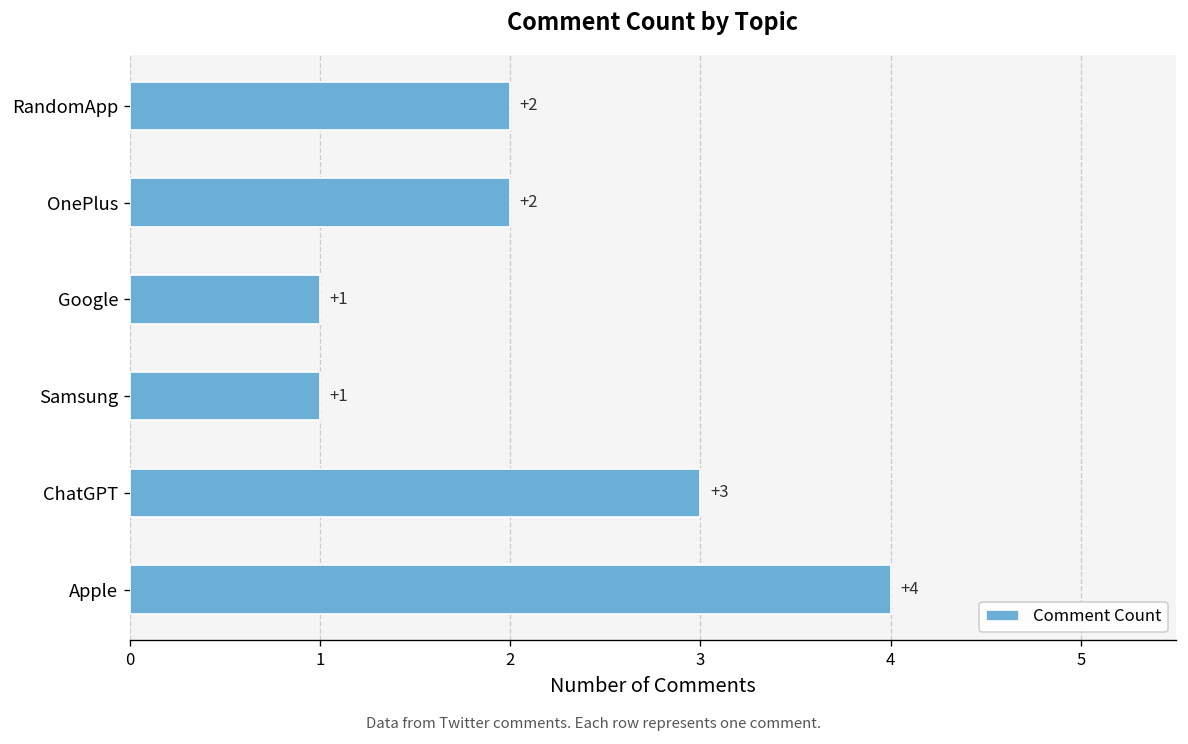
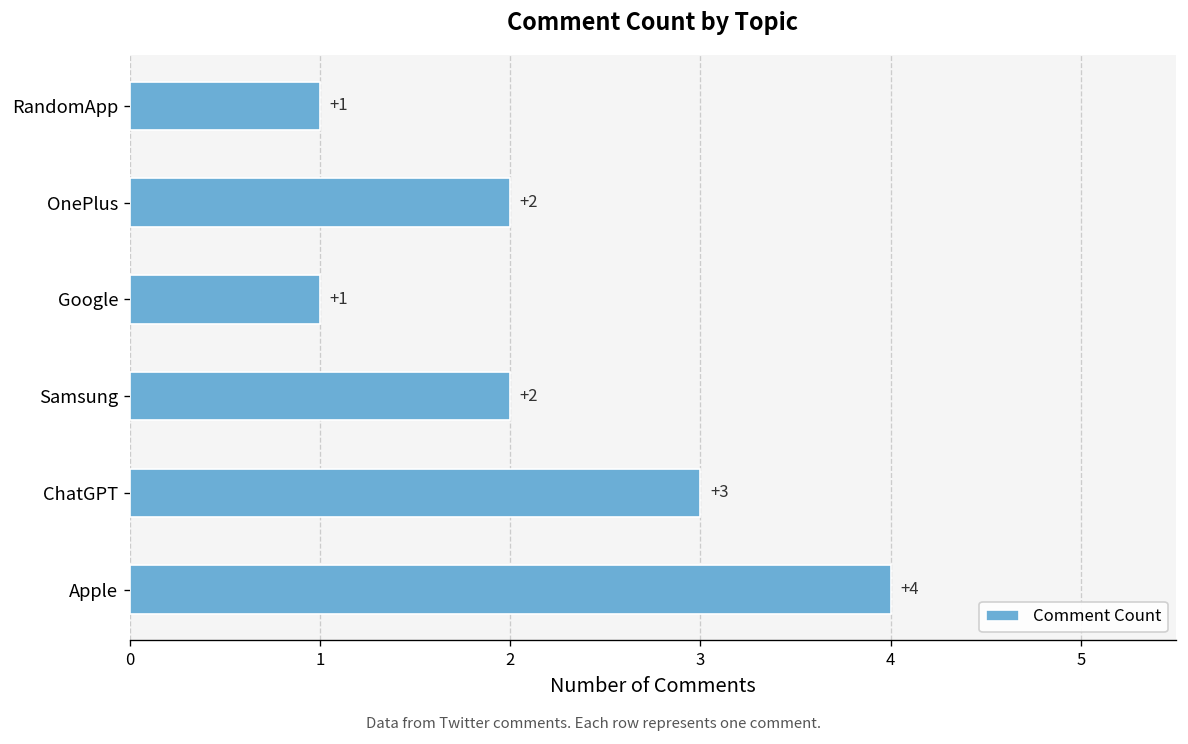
  {
-   "RandomApp": "+2",
+   "RandomApp": "+1",
    "OnePlus": "+2",
    "Google": "+1",
-   "Samsung": "+1",
+   "Samsung": "+2",
    "ChatGPT": "+3",
    "Apple": "+4"
  }
